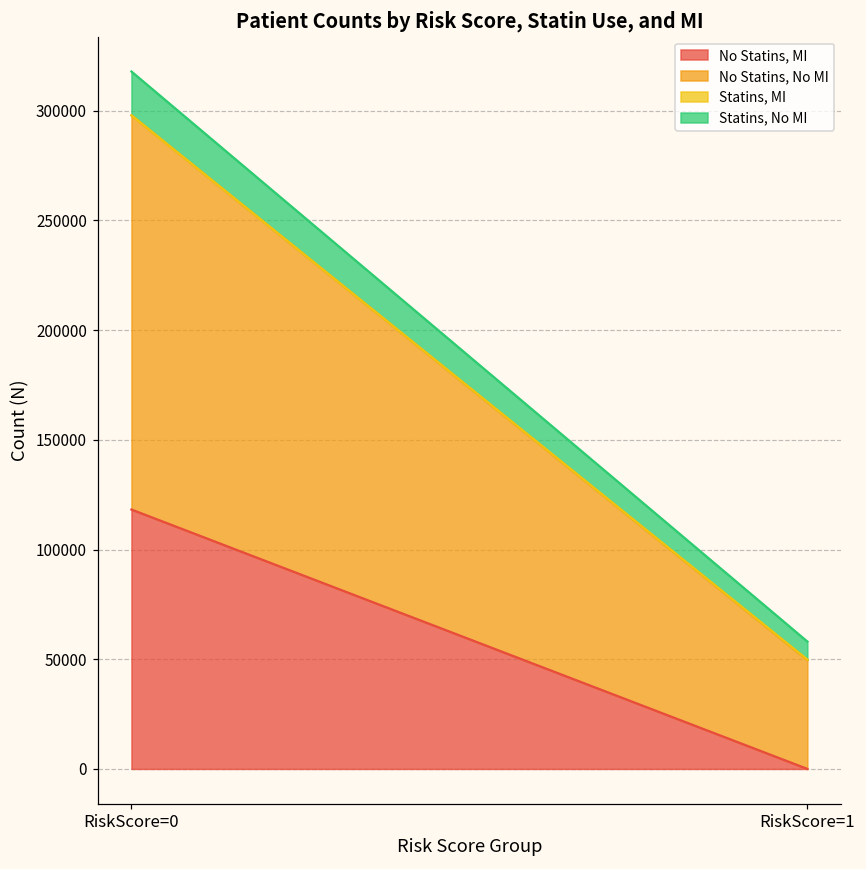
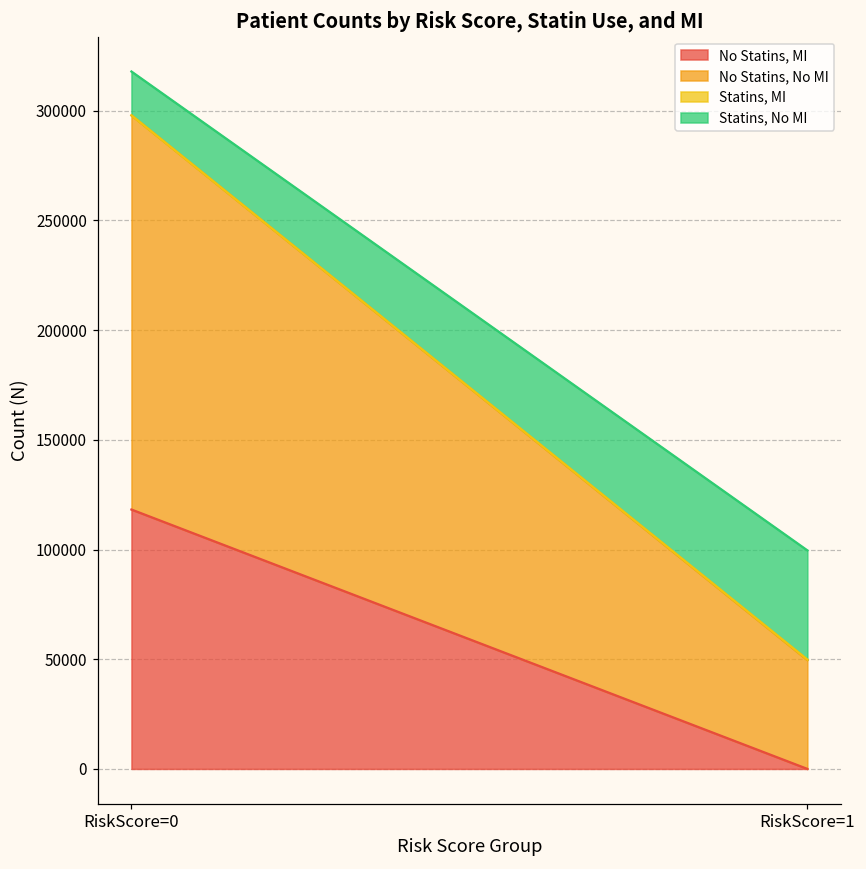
  {
    "No Statins, MI": {
      "RiskScore=0": 118000,
      "RiskScore=1": 0
    },
    "Statins, MI": {
      "RiskScore=0": 180000,
      "RiskScore=1": 50000
    },
    "Statins, No MI": {
      "RiskScore=0": 20000,
-     "RiskScore=1": 8000
+     "RiskScore=1": 50000
    }
  }
